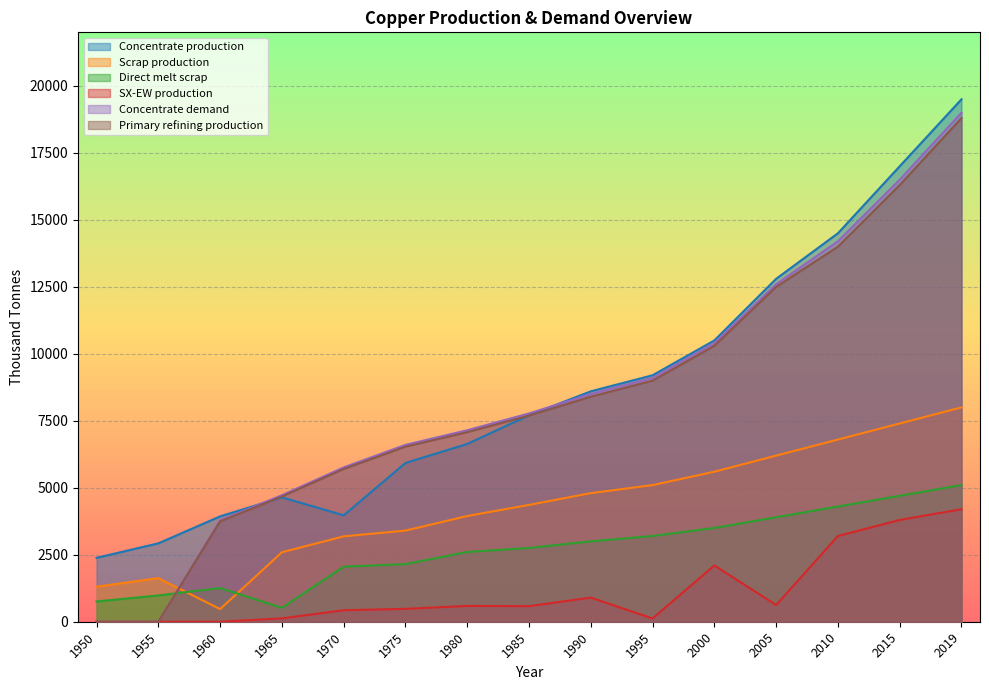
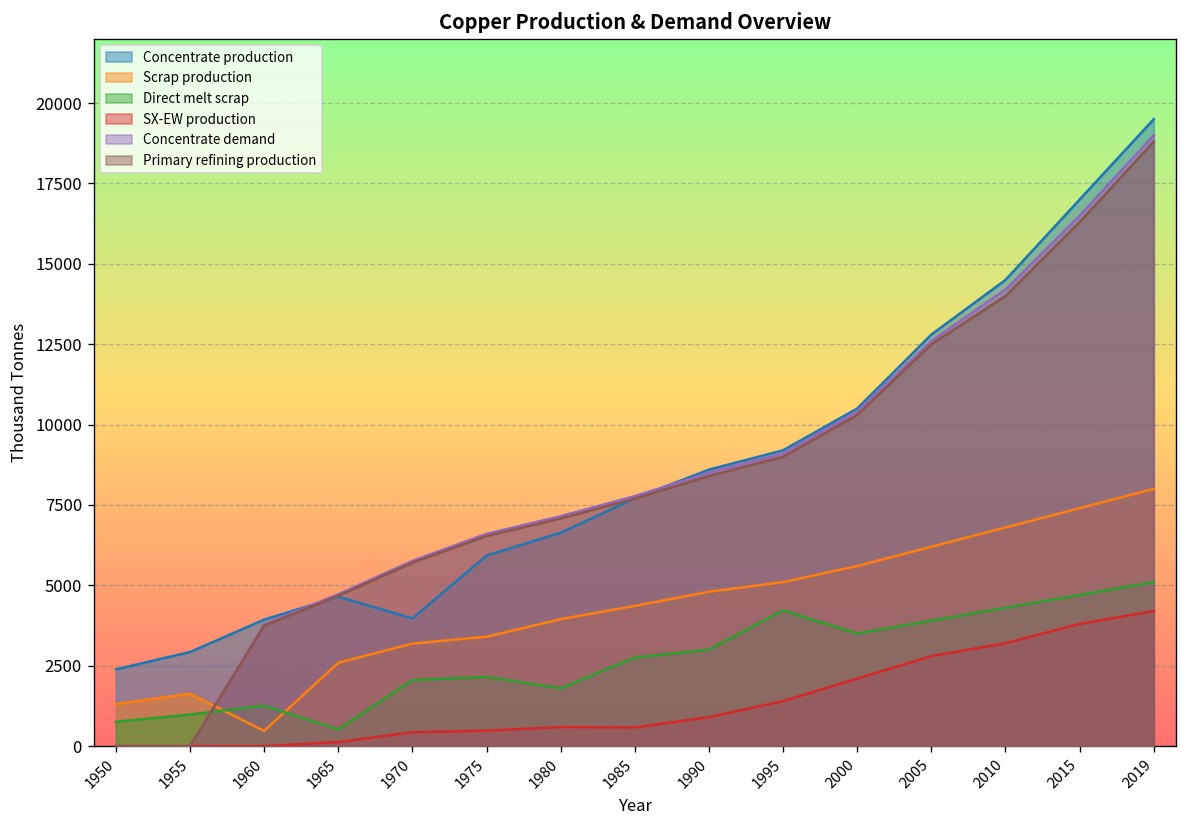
  {
    "Concentrate production": {
      "1950": 2400,
      "1955": 2900,
      "1960": 3900,
      "1970": 4000,
      "1975": 5900,
      "1980": 6600,
      "1990": 8600,
      "1995": 9200,
      "2000": 10500,
      "2005": 12800,
      "2010": 14500,
      "2015": 17000,
      "2019": 19500
    },
    "Scrap production": {
      "1950": 1300,
      "1955": 1600,
      "1960": 500,
      "1965": 2600,
      "1970": 3200,
      "1975": 3400,
      "1980": 3900,
      "1985": 4400,
      "1990": 4800,
      "1995": 5100,
      "2000": 5600,
      "2005": 6200,
      "2010": 6800,
      "2015": 7400,
      "2019": 8000
    },
    "Direct melt scrap": {
      "1950": 800,
      "1955": 1000,
      "1960": 1300,
      "1965": 500,
      "1970": 2100,
      "1975": 2200,
-     "1980": 2600,
+     "1980": 1800,
      "1985": 2800,
      "1990": 3000,
-     "1995": 3200,
+     "1995": 4200,
      "2000": 3500,
      "2005": 3900,
      "2010": 4300,
      "2015": 4700,
      "2019": 5100
    },
    "SX-EW production": {
      "1960": 0,
      "1965": 100,
      "1970": 400,
      "1975": 500,
      "1980": 600,
      "1985": 600,
      "1990": 900,
-     "1995": 100,
+     "1995": 1400,
      "2000": 2100,
-     "2005": 600,
+     "2005": 2800,
      "2010": 3200,
      "2015": 3800,
      "2019": 4200
    },
    "Concentrate demand": {
      "1990": 8500,
      "1995": 9100,
      "2000": 10400,
      "2005": 12600,
      "2010": 14200,
      "2015": 16500,
      "2019": 19000
    },
    "Primary refining production": {
      "1990": 8400,
      "1995": 9000,
      "2000": 10300,
      "2005": 12500,
      "2010": 14000,
      "2015": 16300,
      "2019": 18800
    }
  }
